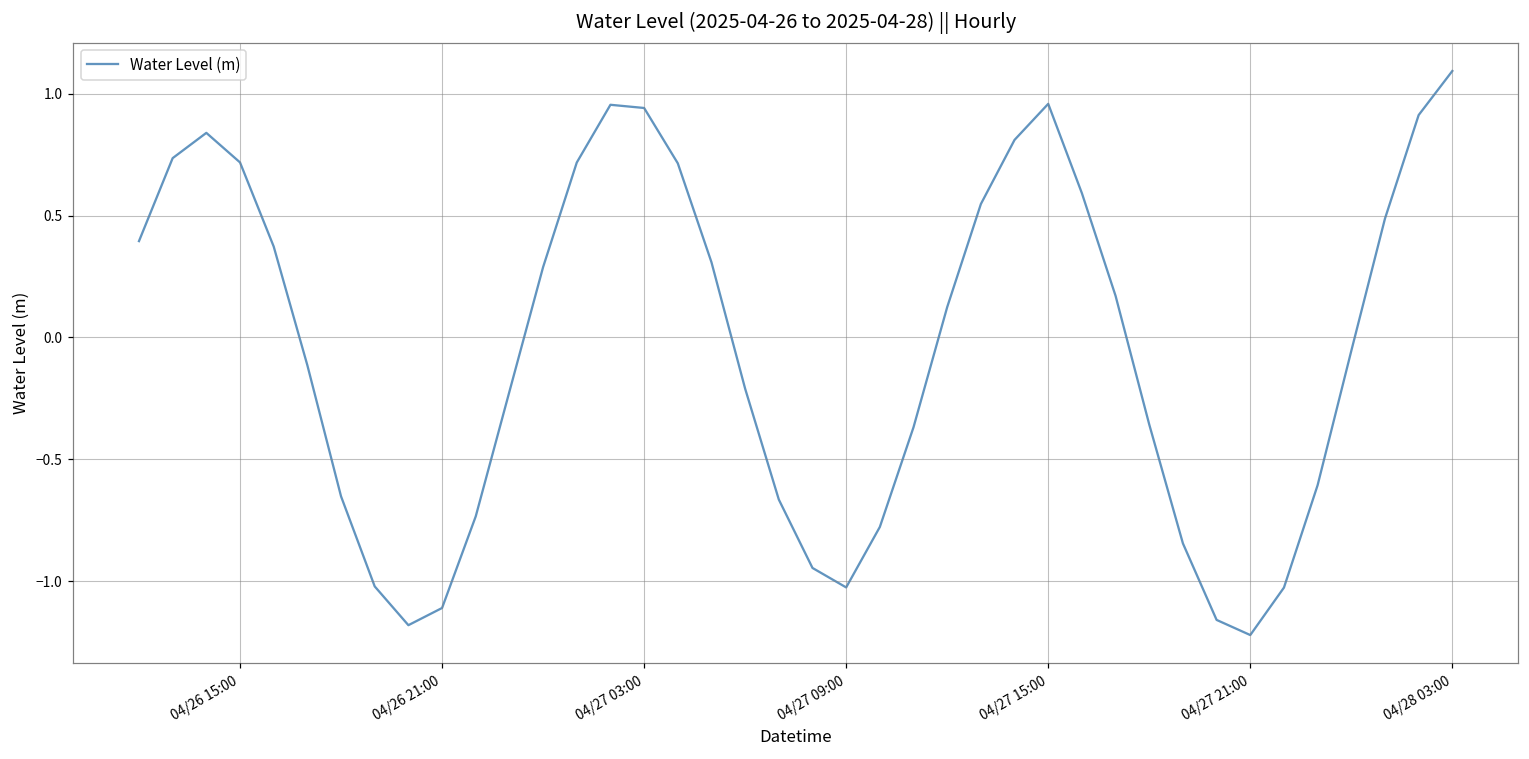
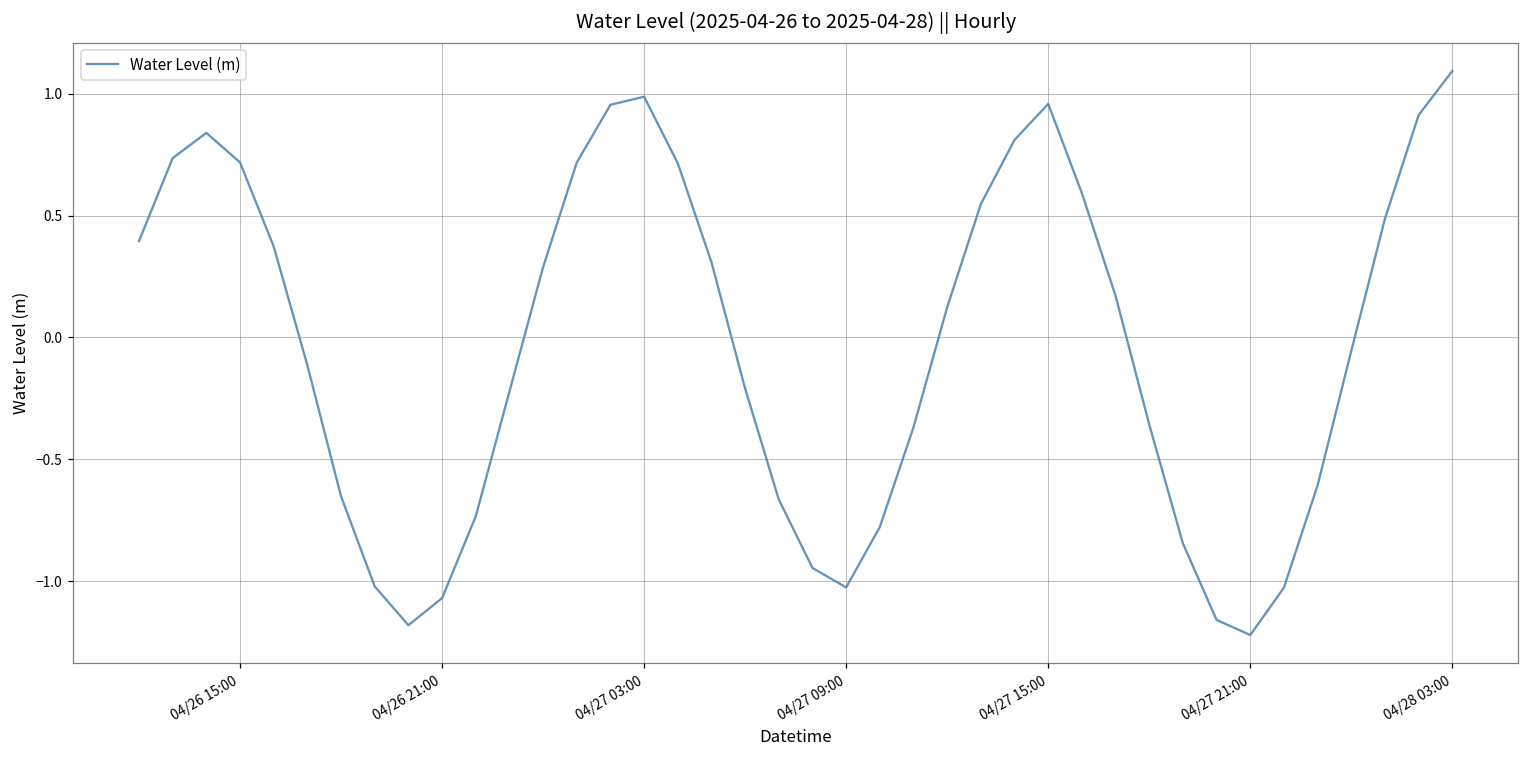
  {
    "04/26 15:00": 0.72,
-   "04/26 21:00": -1.11,
-   "04/27 03:00": 0.94,
+   "04/26 21:00": -1.07,
+   "04/27 03:00": 0.99,
    "04/27 09:00": -1.03,
    "04/27 15:00": 0.96,
    "04/27 21:00": -1.22,
    "04/28 03:00": 1.09
  }
